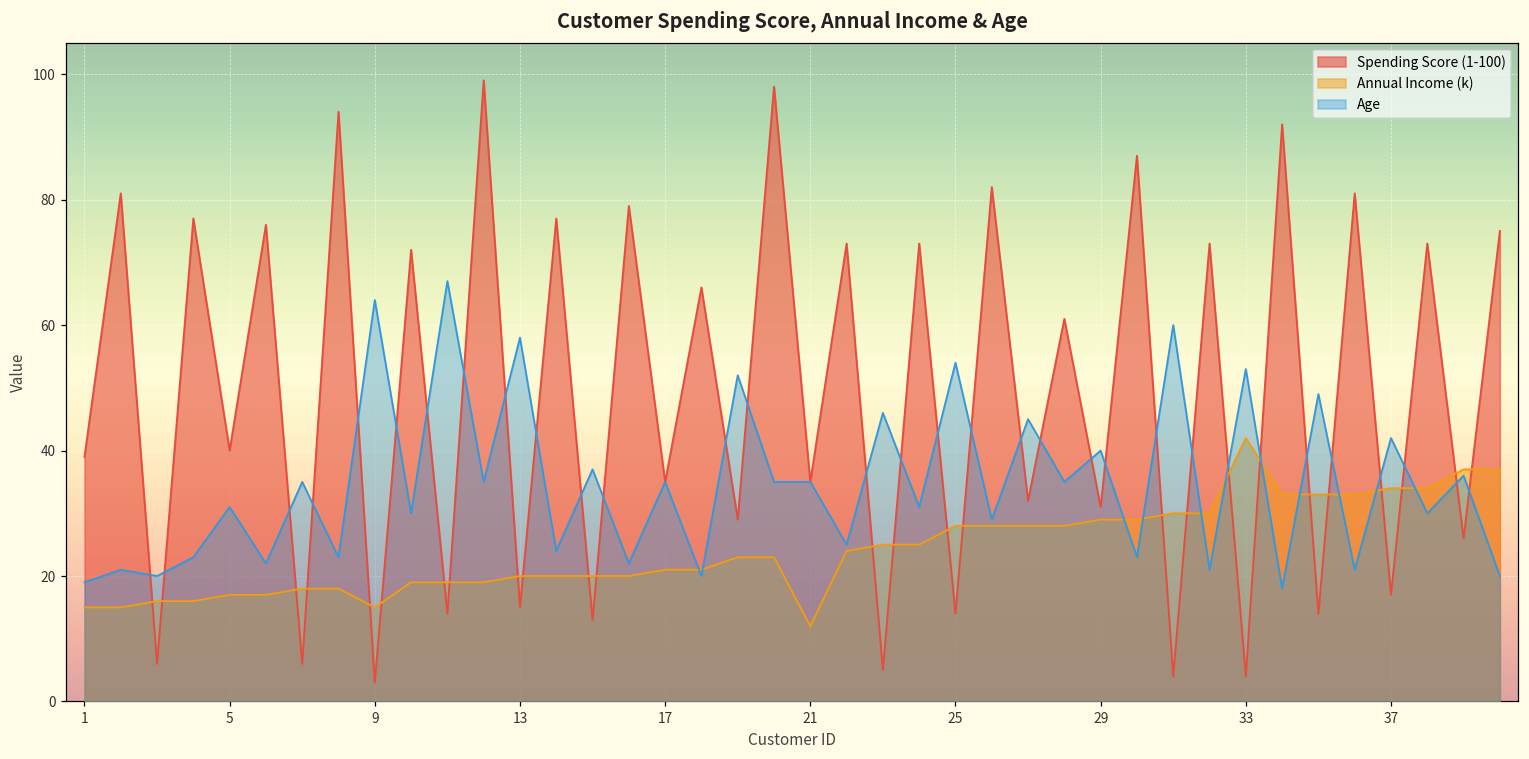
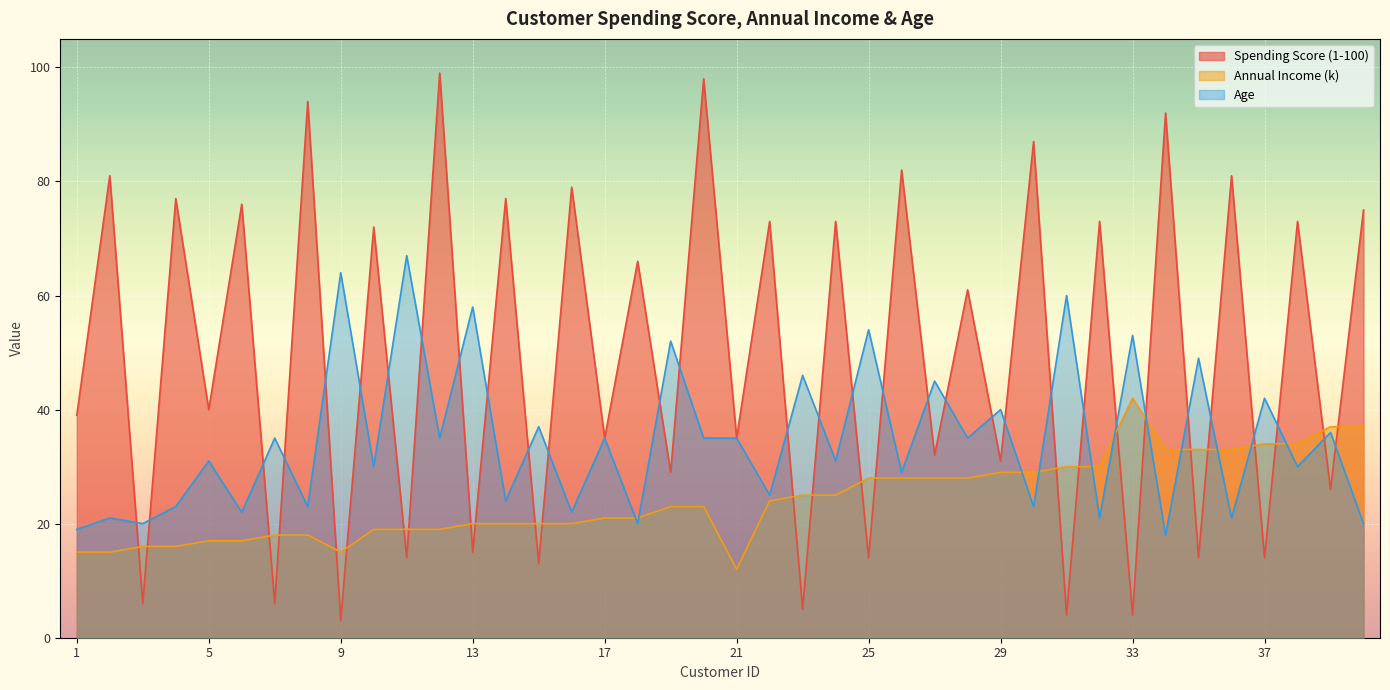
  {
    "Spending Score (1-100)": {
      "1": 39,
      "5": 40,
      "9": 3,
      "13": 15,
      "25": 14,
      "29": 31,
      "33": 4,
-     "37": 17
+     "37": 14
    },
    "Annual Income (k)": {
      "1": 15,
      "5": 17,
      "9": 15,
      "13": 20,
      "17": 21,
      "21": 12,
      "25": 28,
      "29": 29,
      "33": 42,
      "37": 34
    },
    "Age": {
      "1": 19,
      "5": 31,
      "9": 64,
      "13": 58,
      "25": 54,
      "29": 40,
      "33": 53,
      "37": 42
    }
  }
